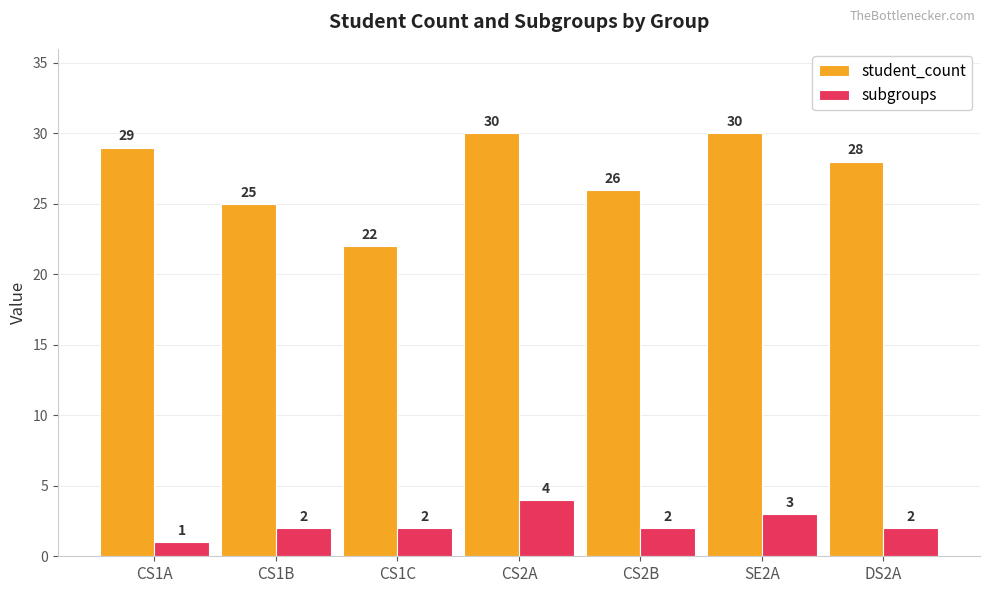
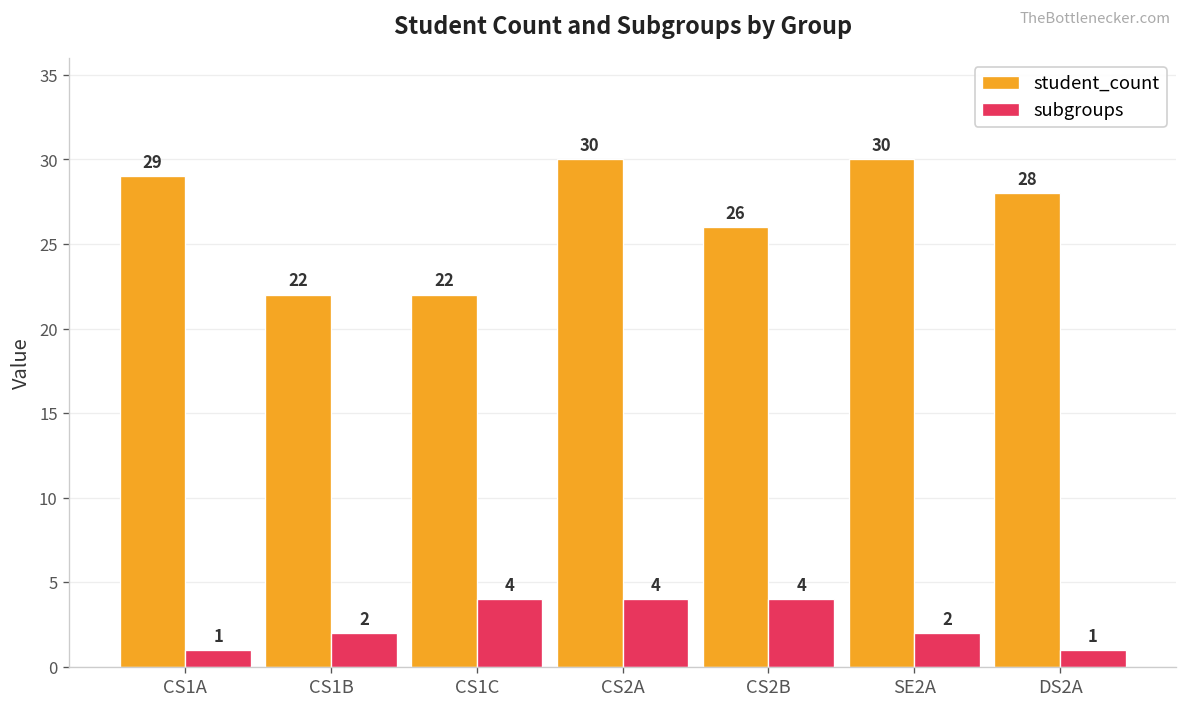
  {
    "student_count": {
      "CS1A": 29,
-     "CS1B": 25,
+     "CS1B": 22,
      "CS1C": 22,
      "CS2A": 30,
      "CS2B": 26,
      "SE2A": 30,
      "DS2A": 28
    },
    "subgroups": {
      "CS1A": 1,
      "CS1B": 2,
-     "CS1C": 2,
+     "CS1C": 4,
      "CS2A": 4,
-     "CS2B": 2,
-     "SE2A": 3,
-     "DS2A": 2
+     "CS2B": 4,
+     "SE2A": 2,
+     "DS2A": 1
    }
  }
